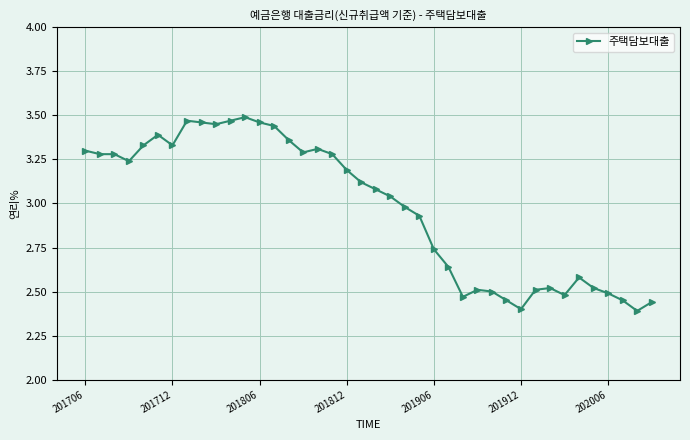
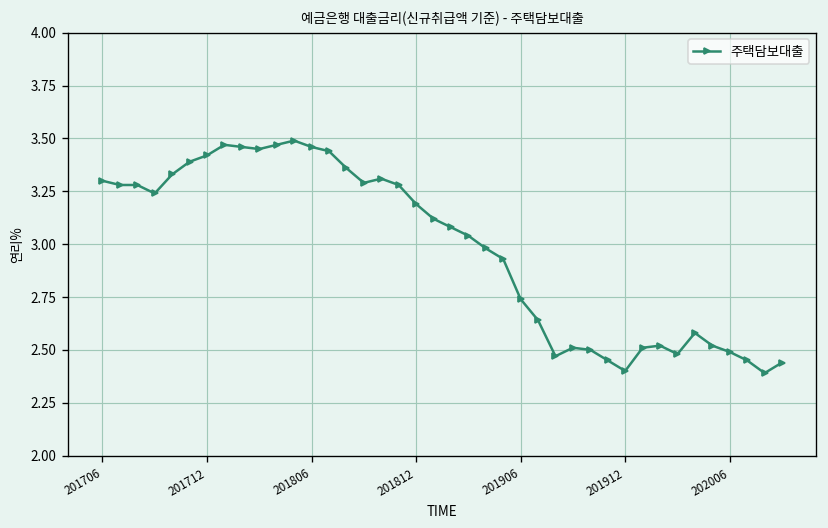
  {
    "201706": 3.30,
-   "201712": 3.33,
+   "201712": 3.42,
    "201806": 3.46,
    "201812": 3.19,
    "201906": 2.74,
    "201912": 2.40,
    "202006": 2.49
  }
